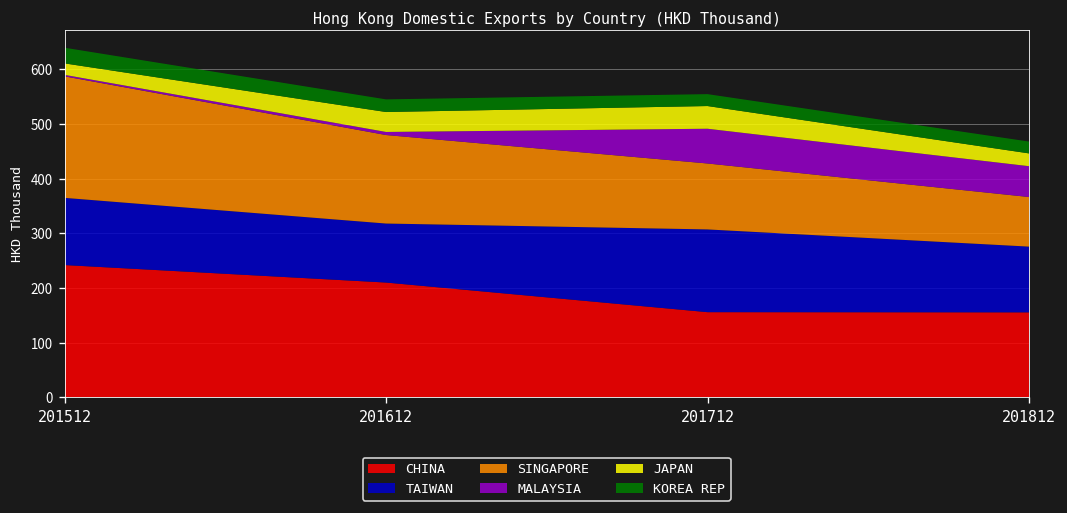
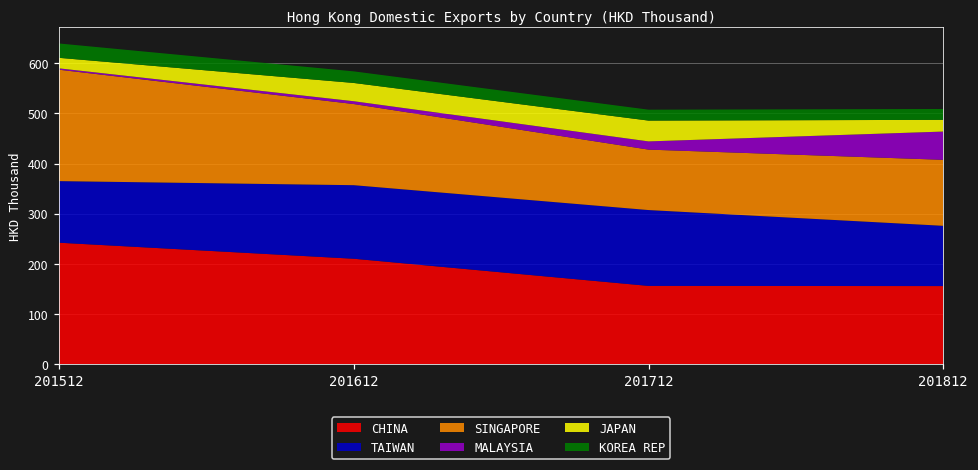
  {
    "CHINA": {
      "201512": 240,
      "201612": 210,
      "201712": 160,
      "201812": 160
    },
    "TAIWAN": {
      "201512": 120,
-     "201612": 110,
+     "201612": 150,
      "201712": 150,
      "201812": 120
    },
    "SINGAPORE": {
      "201612": 160,
      "201712": 120,
-     "201812": 90
+     "201812": 130
    },
    "MALAYSIA": {
      "201612": 10,
-     "201712": 60,
+     "201712": 20,
      "201812": 60
    },
    "JAPAN": {
      "201512": 20,
      "201612": 40,
      "201712": 40,
      "201812": 20
    },
    "KOREA REP": {
      "201512": 30,
      "201612": 20,
      "201712": 20,
      "201812": 20
    }
  }
